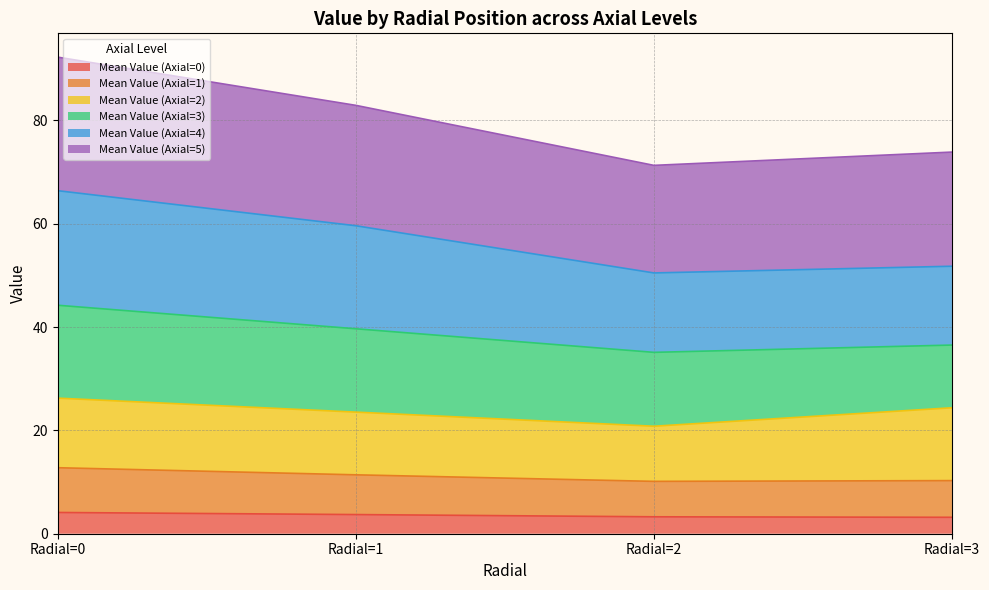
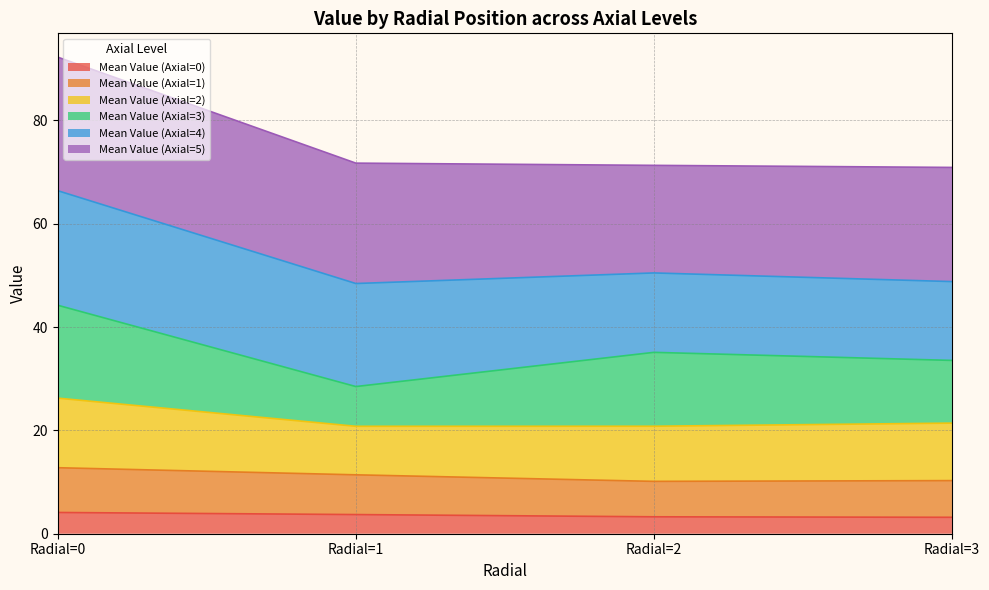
  {
    "Mean Value (Axial=2)": {
      "Radial=0": 13,
-     "Radial=1": 12,
+     "Radial=1": 9,
      "Radial=2": 11,
-     "Radial=3": 14
+     "Radial=3": 11
    },
    "Mean Value (Axial=3)": {
      "Radial=0": 18,
-     "Radial=1": 16,
+     "Radial=1": 8,
      "Radial=2": 14,
      "Radial=3": 12
    },
    "Mean Value (Axial=4)": {
      "Radial=0": 22,
      "Radial=1": 20,
      "Radial=2": 15,
      "Radial=3": 15
    },
    "Mean Value (Axial=5)": {
      "Radial=0": 26,
      "Radial=1": 23,
      "Radial=2": 21,
      "Radial=3": 22
    }
  }
